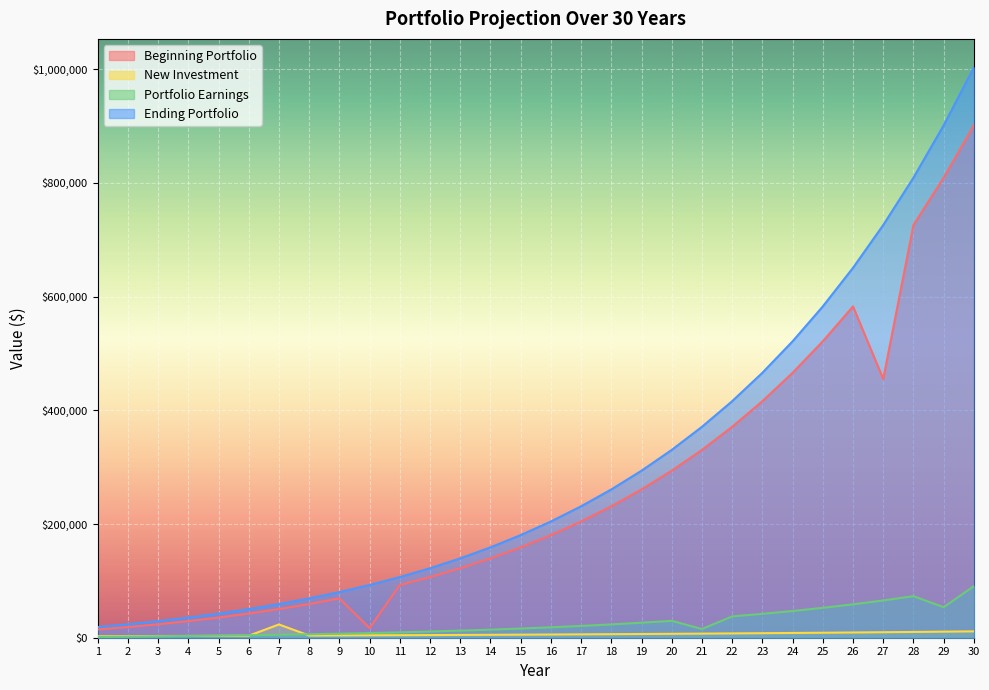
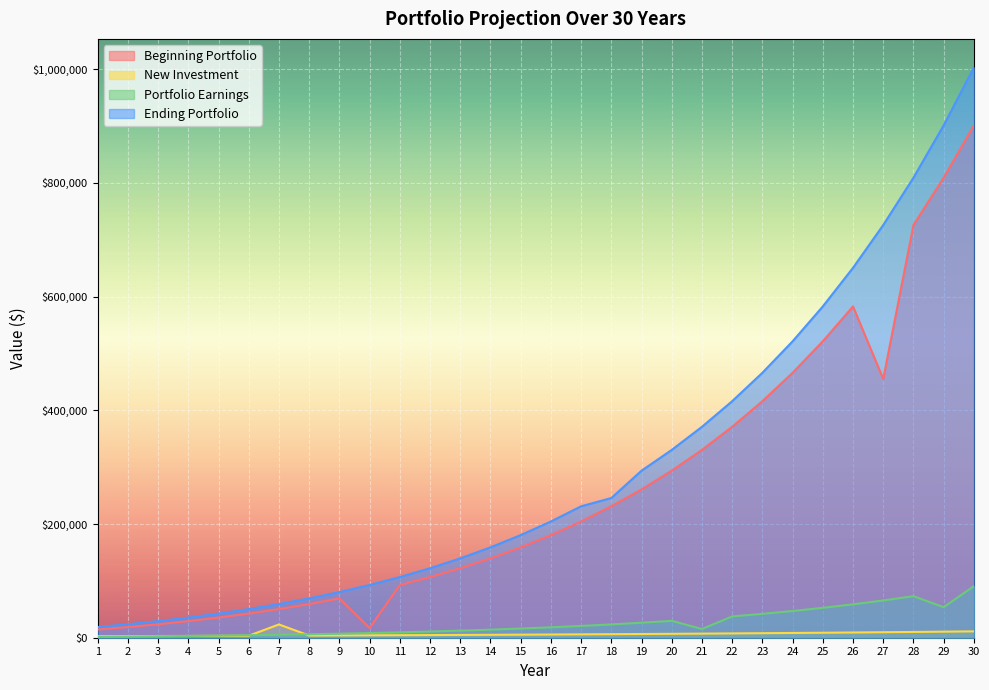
  {
    "Beginning Portfolio": {
      "2": "$20,000",
      "3": "$20,000",
      "4": "$30,000",
      "5": "$40,000",
      "6": "$40,000",
      "7": "$50,000",
      "8": "$60,000",
      "9": "$70,000",
      "10": "$20,000",
      "11": "$90,000",
      "12": "$110,000",
      "13": "$120,000",
      "14": "$140,000",
      "15": "$160,000",
      "16": "$180,000",
      "17": "$200,000",
      "18": "$230,000",
      "19": "$260,000",
      "20": "$290,000",
      "21": "$330,000",
      "22": "$370,000",
      "23": "$420,000",
      "24": "$470,000",
      "25": "$520,000",
      "26": "$580,000",
      "27": "$450,000",
      "28": "$730,000",
      "29": "$810,000",
      "30": "$900,000"
    },
    "New Investment": {
      "7": "$20,000",
      "11": "$0",
      "12": "$0",
      "13": "$0",
      "14": "$10,000",
      "15": "$10,000",
      "16": "$10,000",
      "17": "$10,000",
      "18": "$10,000",
      "19": "$10,000",
      "20": "$10,000",
      "21": "$10,000",
      "22": "$10,000",
      "23": "$10,000",
      "24": "$10,000",
      "25": "$10,000",
      "26": "$10,000",
      "27": "$10,000",
      "28": "$10,000",
      "29": "$10,000",
      "30": "$10,000"
    },
    "Portfolio Earnings": {
      "7": "$10,000",
      "11": "$10,000",
      "12": "$10,000",
      "13": "$10,000",
      "14": "$10,000",
      "15": "$20,000",
      "16": "$20,000",
      "17": "$20,000",
      "18": "$20,000",
      "19": "$30,000",
      "20": "$30,000",
      "21": "$20,000",
      "22": "$40,000",
      "23": "$40,000",
      "24": "$50,000",
      "25": "$50,000",
      "26": "$60,000",
      "27": "$70,000",
      "28": "$70,000",
      "29": "$50,000",
      "30": "$90,000"
    },
    "Ending Portfolio": {
      "2": "$20,000",
      "3": "$30,000",
      "4": "$40,000",
      "5": "$40,000",
      "6": "$50,000",
      "7": "$60,000",
      "8": "$70,000",
      "9": "$80,000",
      "10": "$90,000",
      "11": "$110,000",
      "12": "$120,000",
      "13": "$140,000",
      "14": "$160,000",
      "15": "$180,000",
      "16": "$200,000",
      "17": "$230,000",
-     "18": "$260,000",
+     "18": "$250,000",
      "19": "$290,000",
      "20": "$330,000",
      "21": "$370,000",
      "22": "$420,000",
      "23": "$470,000",
      "24": "$520,000",
      "25": "$580,000",
      "26": "$650,000",
      "27": "$730,000",
      "28": "$810,000",
      "29": "$900,000",
      "30": "$1,000,000"
    }
  }
